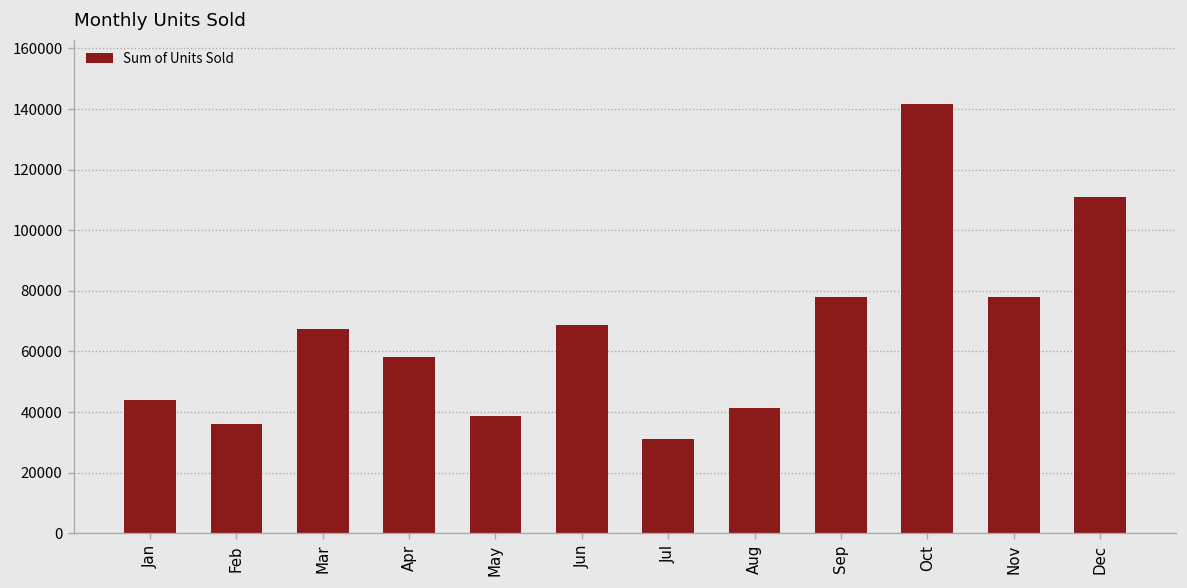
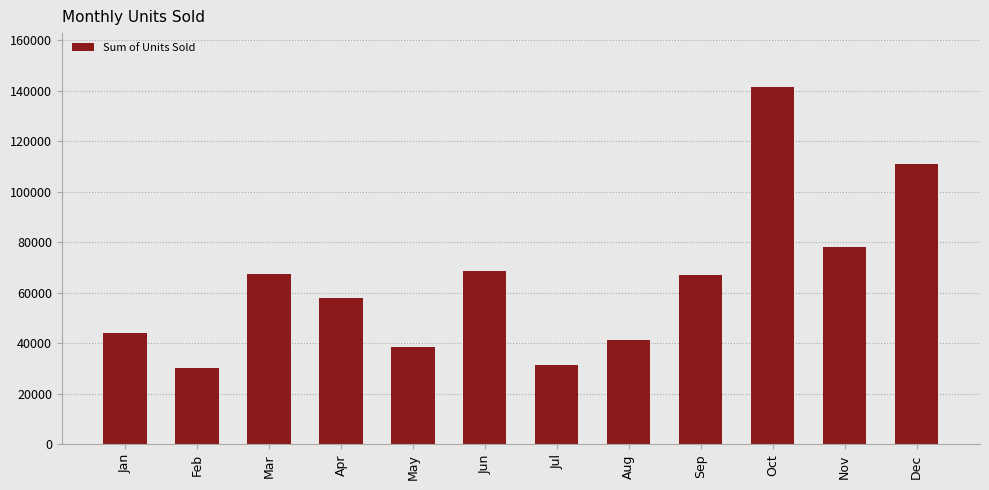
  {
    "Jan": 44000,
-   "Feb": 36000,
+   "Feb": 30000,
    "Mar": 67000,
    "Apr": 58000,
    "May": 39000,
    "Jun": 69000,
    "Jul": 31000,
    "Aug": 41000,
-   "Sep": 78000,
+   "Sep": 67000,
    "Oct": 142000,
    "Nov": 78000,
    "Dec": 111000
  }
